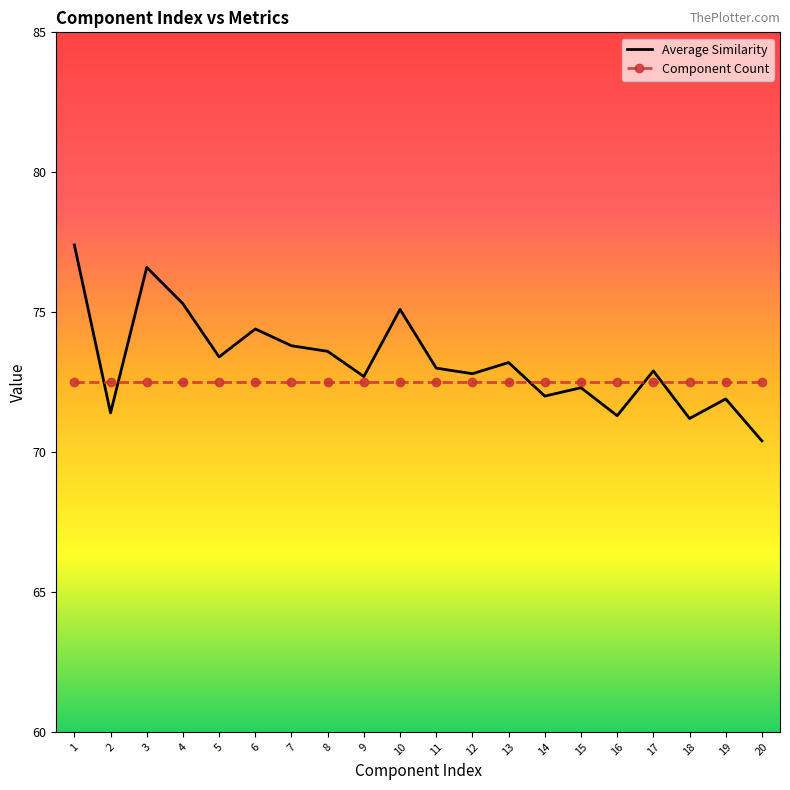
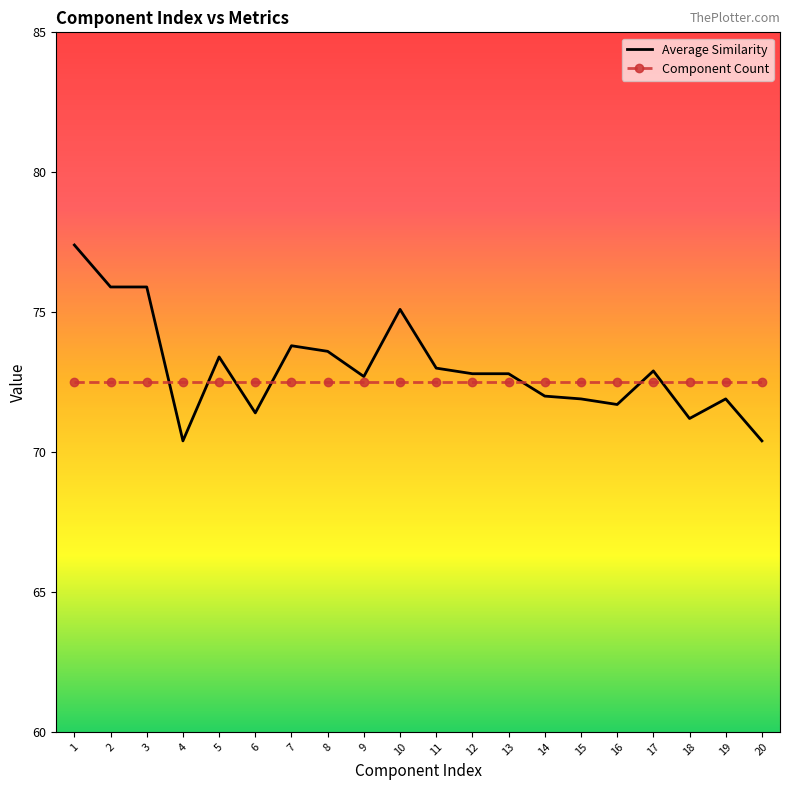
  {
    "Average Similarity": {
      "1": 77.4,
-     "2": 71.4,
-     "3": 76.6,
-     "4": 75.3,
+     "2": 75.9,
+     "3": 75.9,
+     "4": 70.4,
      "5": 73.4,
-     "6": 74.4,
+     "6": 71.4,
      "7": 73.8,
      "8": 73.6,
      "9": 72.7,
      "10": 75.1,
      "11": 73.0,
      "12": 72.8,
-     "13": 73.2,
+     "13": 72.8,
      "14": 72.0,
-     "15": 72.3,
-     "16": 71.3,
+     "15": 71.9,
+     "16": 71.7,
      "17": 72.9,
      "18": 71.2,
      "19": 71.9,
      "20": 70.4
    },
    "Component Count": {
      "1": 72.5,
      "2": 72.5,
      "3": 72.5,
      "4": 72.5,
      "5": 72.5,
      "6": 72.5,
      "7": 72.5,
      "8": 72.5,
      "9": 72.5,
      "10": 72.5,
      "11": 72.5,
      "12": 72.5,
      "13": 72.5,
      "14": 72.5,
      "15": 72.5,
      "16": 72.5,
      "17": 72.5,
      "18": 72.5,
      "19": 72.5,
      "20": 72.5
    }
  }
